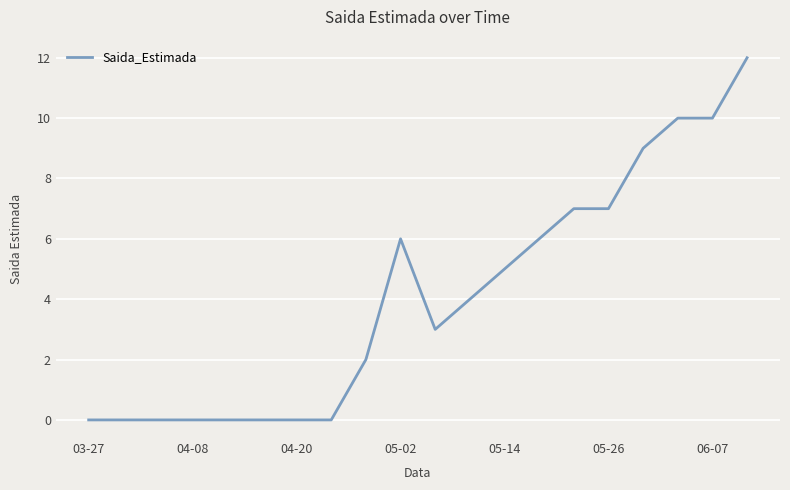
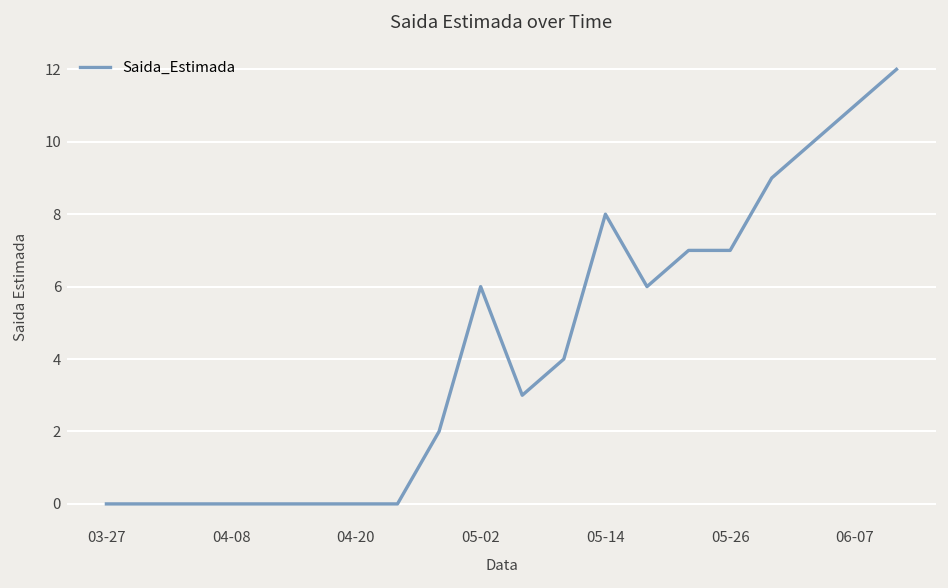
  {
    "03-27": 0,
    "04-08": 0,
    "04-20": 0,
    "05-02": 6,
-   "05-14": 5,
+   "05-14": 8,
    "05-26": 7,
-   "06-07": 10
+   "06-07": 11
  }
